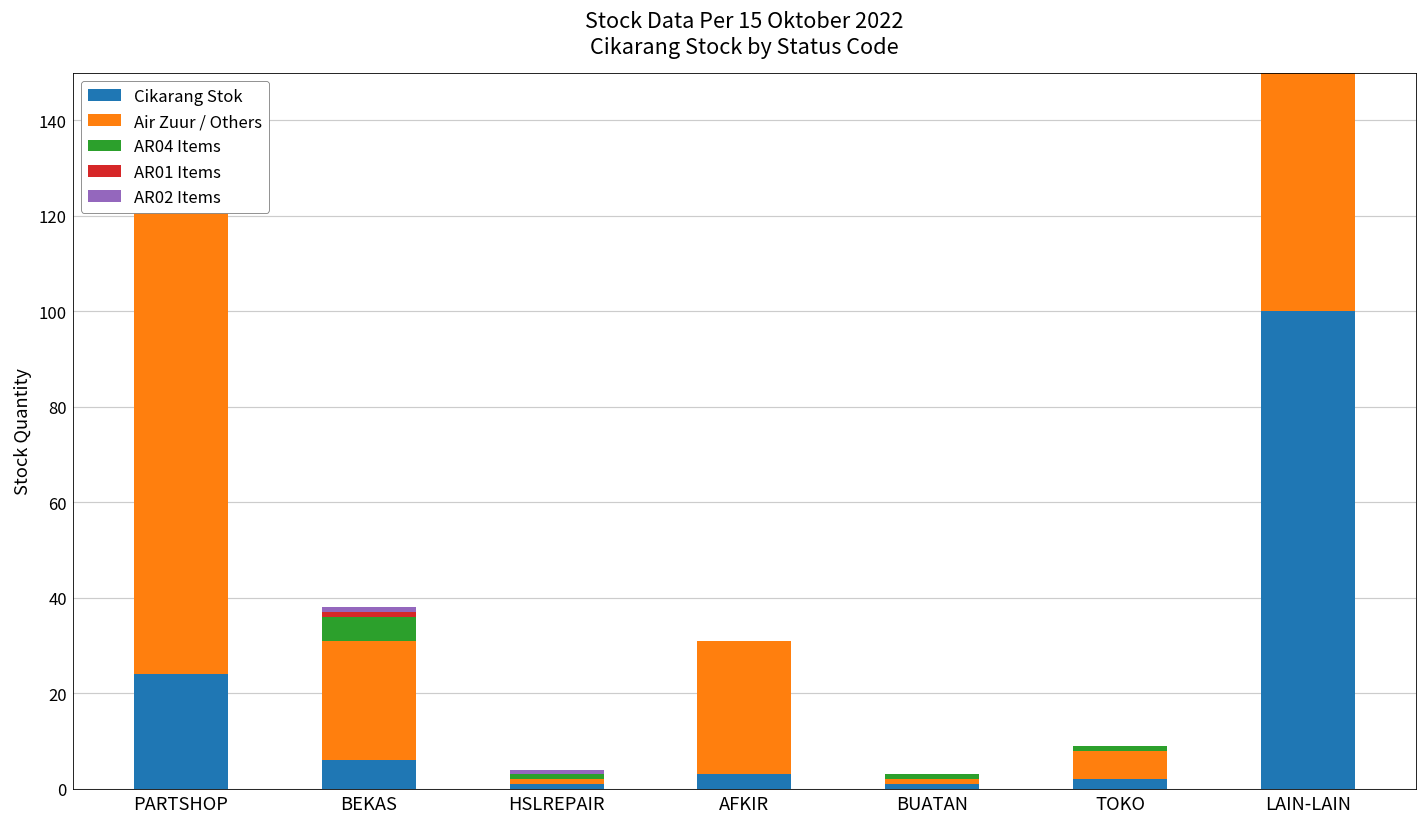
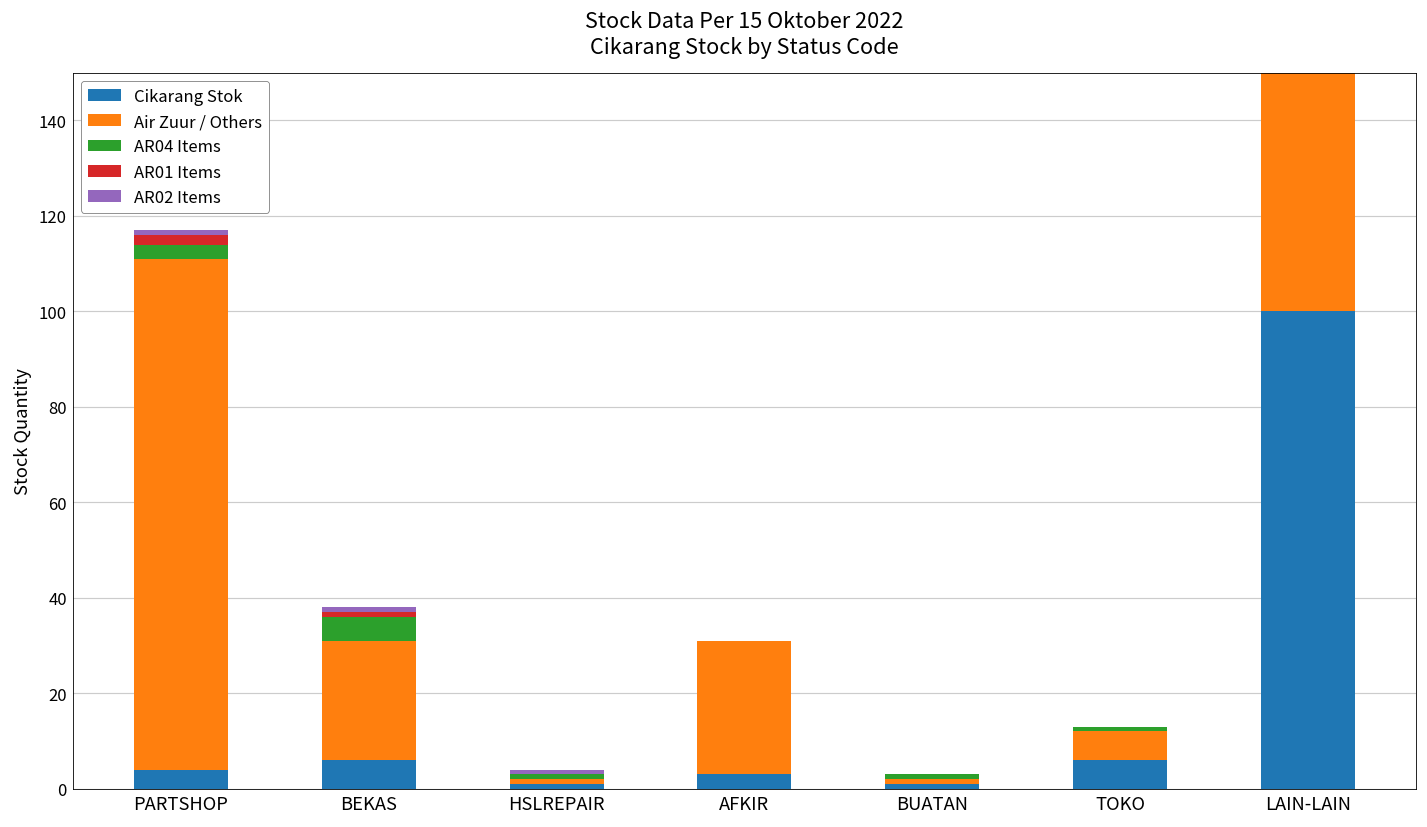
  {
    "Cikarang Stok": {
-     "PARTSHOP": 24,
+     "PARTSHOP": 4,
      "BEKAS": 6,
      "HSLREPAIR": 1,
      "AFKIR": 3,
      "BUATAN": 1,
-     "TOKO": 2,
+     "TOKO": 6,
      "LAIN-LAIN": 100
    },
    "Air Zuur / Others": {
      "BEKAS": 25,
      "HSLREPAIR": 1,
      "AFKIR": 28,
      "BUATAN": 1,
      "TOKO": 6,
      "LAIN-LAIN": 50
    },
    "AR04 Items": {
      "BEKAS": 5,
      "HSLREPAIR": 1,
      "AFKIR": 0,
      "BUATAN": 1,
      "TOKO": 1,
      "LAIN-LAIN": 0
    },
    "AR01 Items": {
      "BEKAS": 1,
      "HSLREPAIR": 0,
      "AFKIR": 0,
      "BUATAN": 0,
      "TOKO": 0,
      "LAIN-LAIN": 0
    },
    "AR02 Items": {
      "BEKAS": 1,
      "HSLREPAIR": 1,
      "AFKIR": 0,
      "BUATAN": 0,
      "TOKO": 0,
      "LAIN-LAIN": 0
    }
  }
